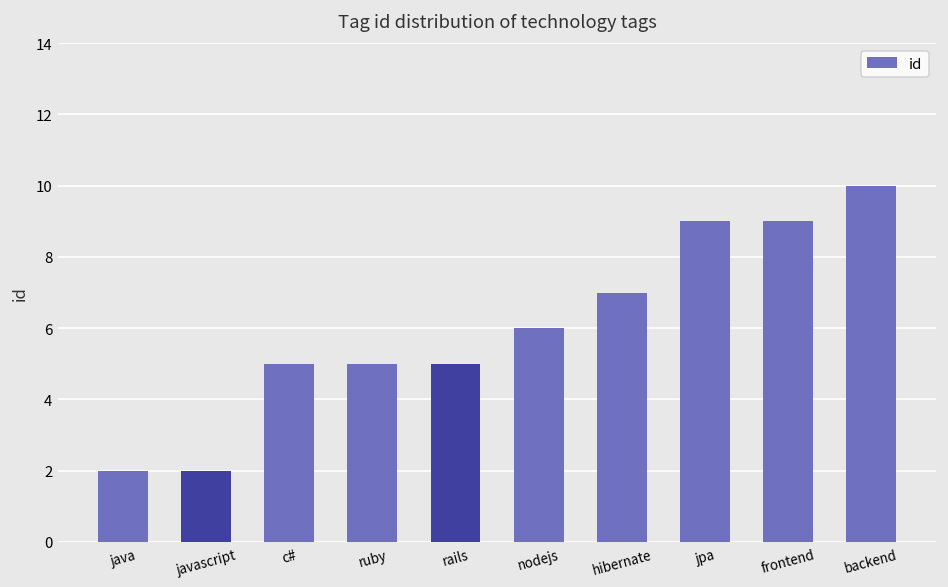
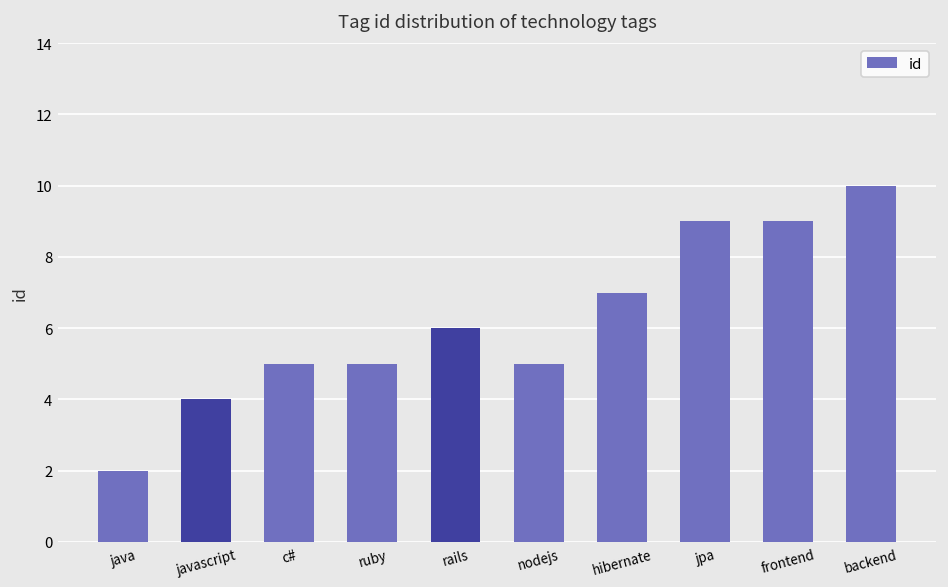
  {
    "java": 2,
-   "javascript": 2,
+   "javascript": 4,
    "c#": 5,
    "ruby": 5,
-   "rails": 5,
-   "nodejs": 6,
+   "rails": 6,
+   "nodejs": 5,
    "hibernate": 7,
    "jpa": 9,
    "frontend": 9,
    "backend": 10
  }
